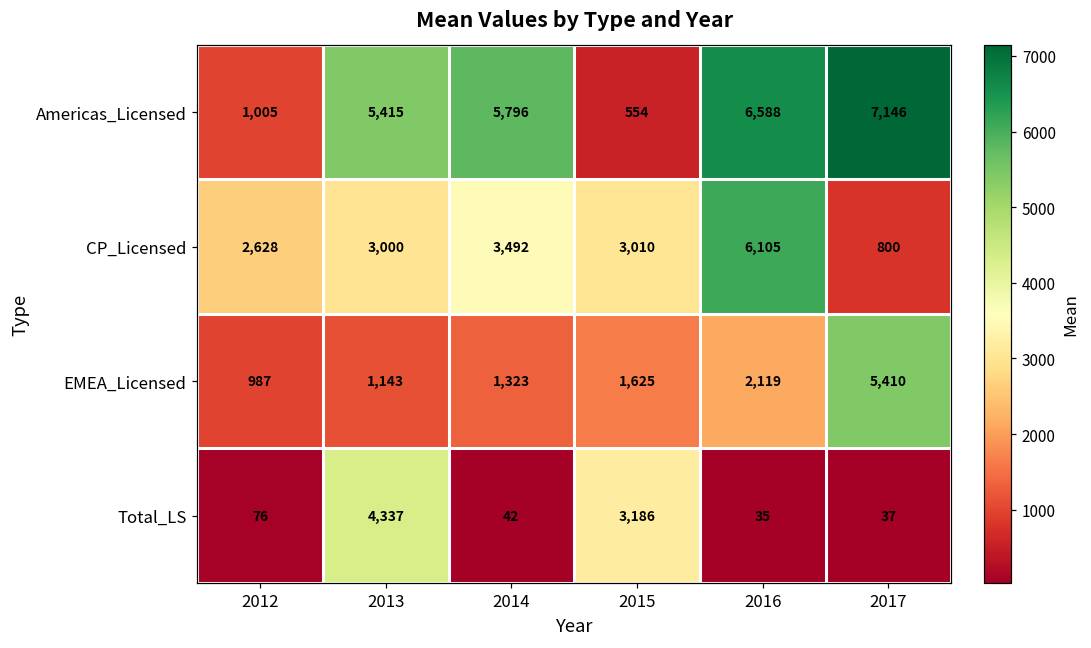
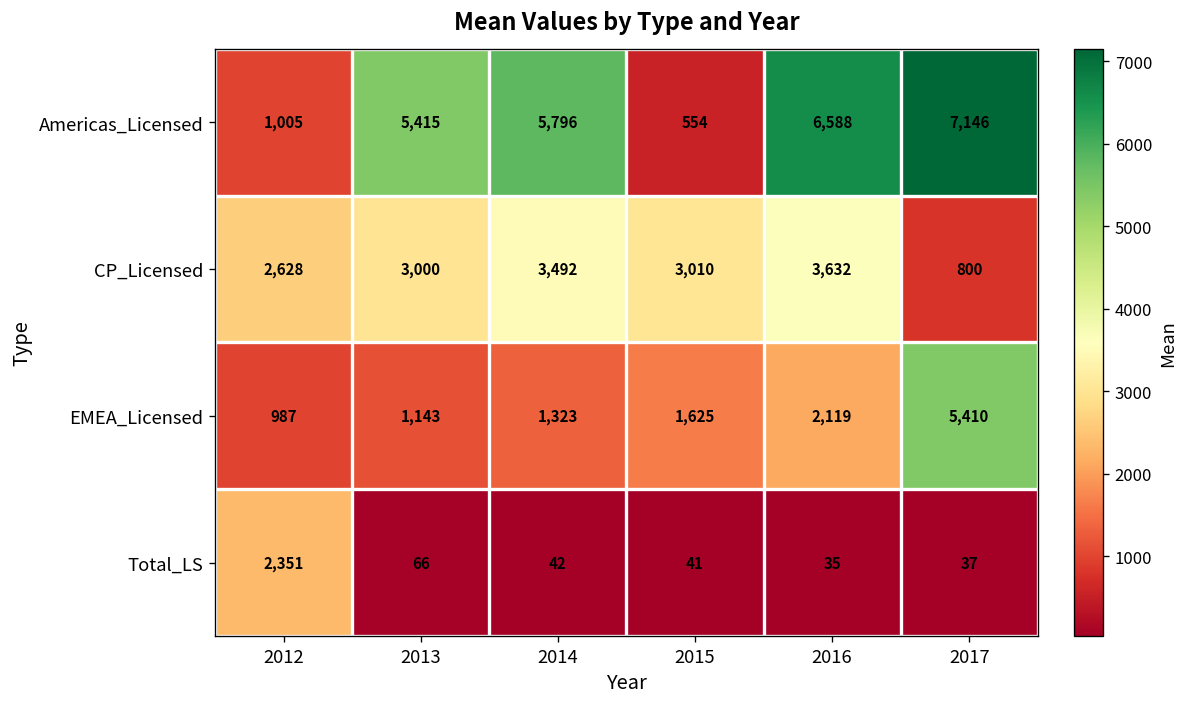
  {
    "Americas_Licensed": {
      "2012": "1,005",
      "2013": "5,415",
      "2014": "5,796",
      "2015": "554",
      "2016": "6,588",
      "2017": "7,146"
    },
    "CP_Licensed": {
      "2012": "2,628",
      "2013": "3,000",
      "2014": "3,492",
      "2015": "3,010",
-     "2016": "6,105",
+     "2016": "3,632",
      "2017": "800"
    },
    "EMEA_Licensed": {
      "2012": "987",
      "2013": "1,143",
      "2014": "1,323",
      "2015": "1,625",
      "2016": "2,119",
      "2017": "5,410"
    },
    "Total_LS": {
-     "2012": "76",
-     "2013": "4,337",
+     "2012": "2,351",
+     "2013": "66",
      "2014": "42",
-     "2015": "3,186",
+     "2015": "41",
      "2016": "35",
      "2017": "37"
    }
  }
